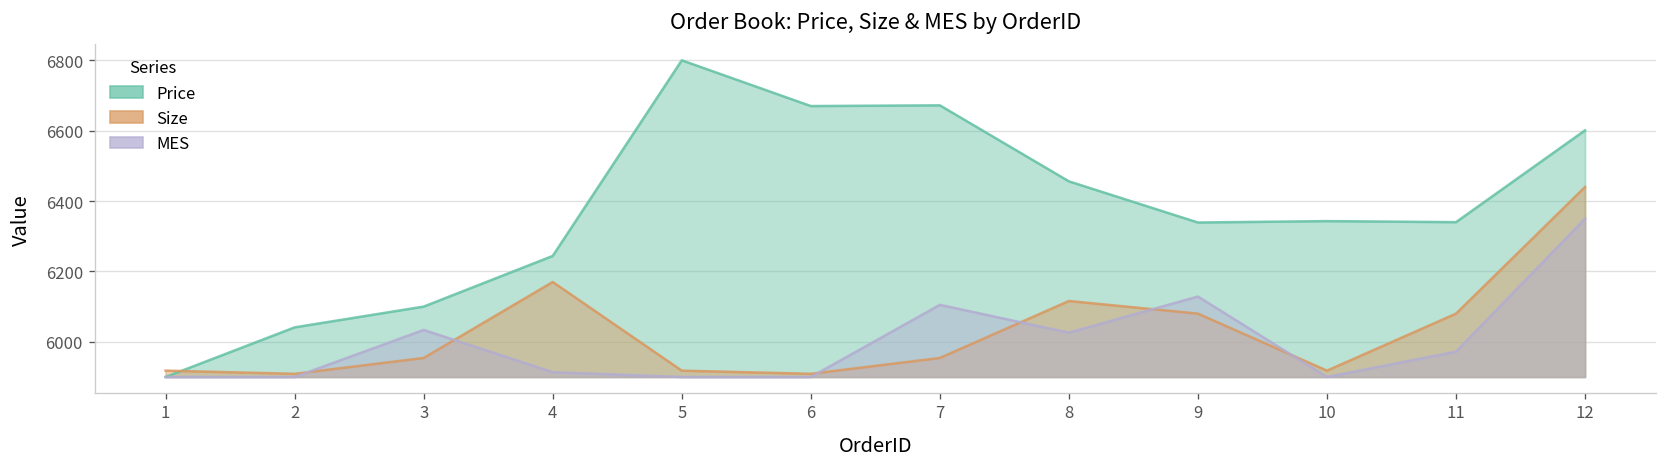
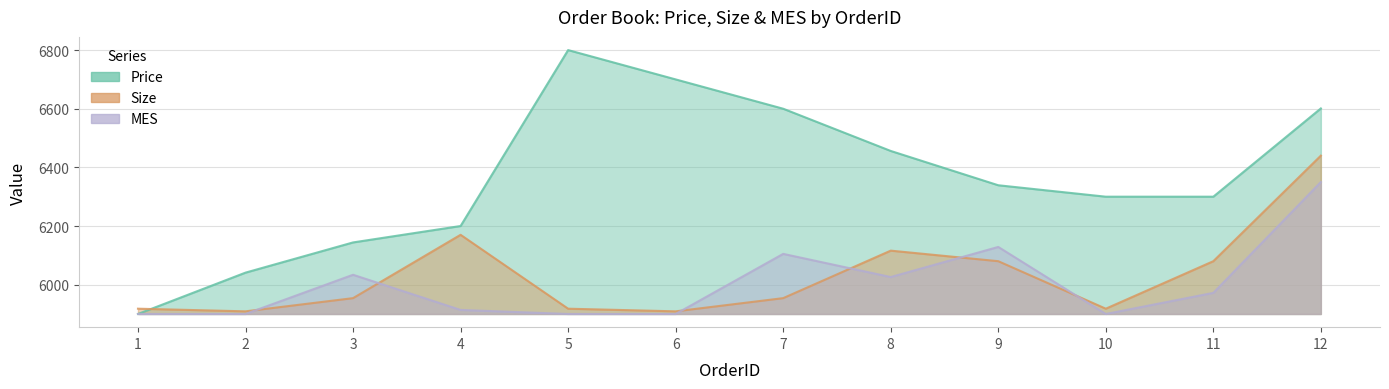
  {
    "Price": {
      "2": 6040,
-     "3": 6100,
-     "4": 6240,
+     "3": 6140,
+     "4": 6200,
      "5": 6800,
-     "6": 6670,
-     "7": 6670,
+     "6": 6700,
+     "7": 6600,
      "8": 6460,
      "9": 6340,
-     "10": 6340,
-     "11": 6340,
+     "10": 6300,
+     "11": 6300,
      "12": 6600
    },
    "Size": {
      "1": 5920,
      "2": 5910,
      "3": 5950,
      "4": 6170,
      "5": 5920,
      "6": 5910,
      "7": 5950,
      "8": 6120,
      "9": 6080,
      "10": 5920,
      "11": 6080,
      "12": 6440
    },
    "MES": {
      "2": 5900,
      "3": 6030,
      "4": 5910,
      "5": 5900,
      "6": 5900,
      "7": 6100,
      "8": 6030,
      "9": 6130,
      "10": 5900,
      "11": 5970,
      "12": 6350
    }
  }
